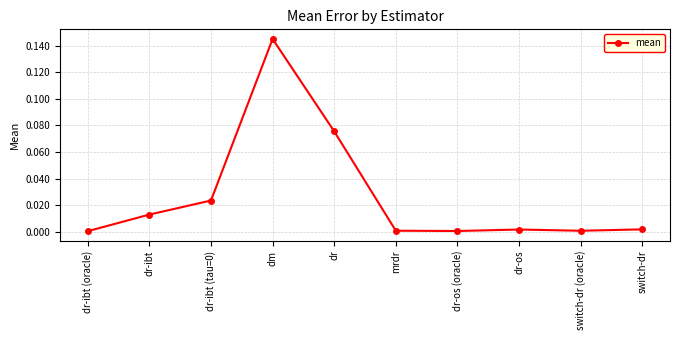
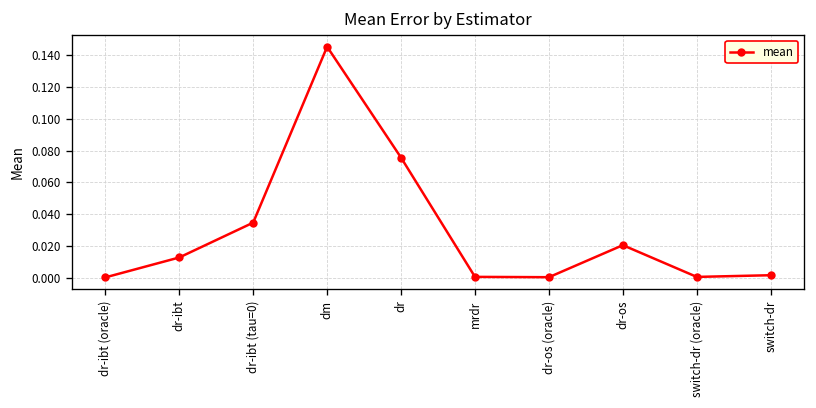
  {
    "dr-ibt (oracle)": 0.000,
    "dr-ibt": 0.013,
-   "dr-ibt (tau=0)": 0.023,
+   "dr-ibt (tau=0)": 0.035,
    "dm": 0.145,
    "dr": 0.076,
    "mrdr": 0.001,
    "dr-os (oracle)": 0.001,
-   "dr-os": 0.002,
+   "dr-os": 0.021,
    "switch-dr (oracle)": 0.001,
    "switch-dr": 0.002
  }
